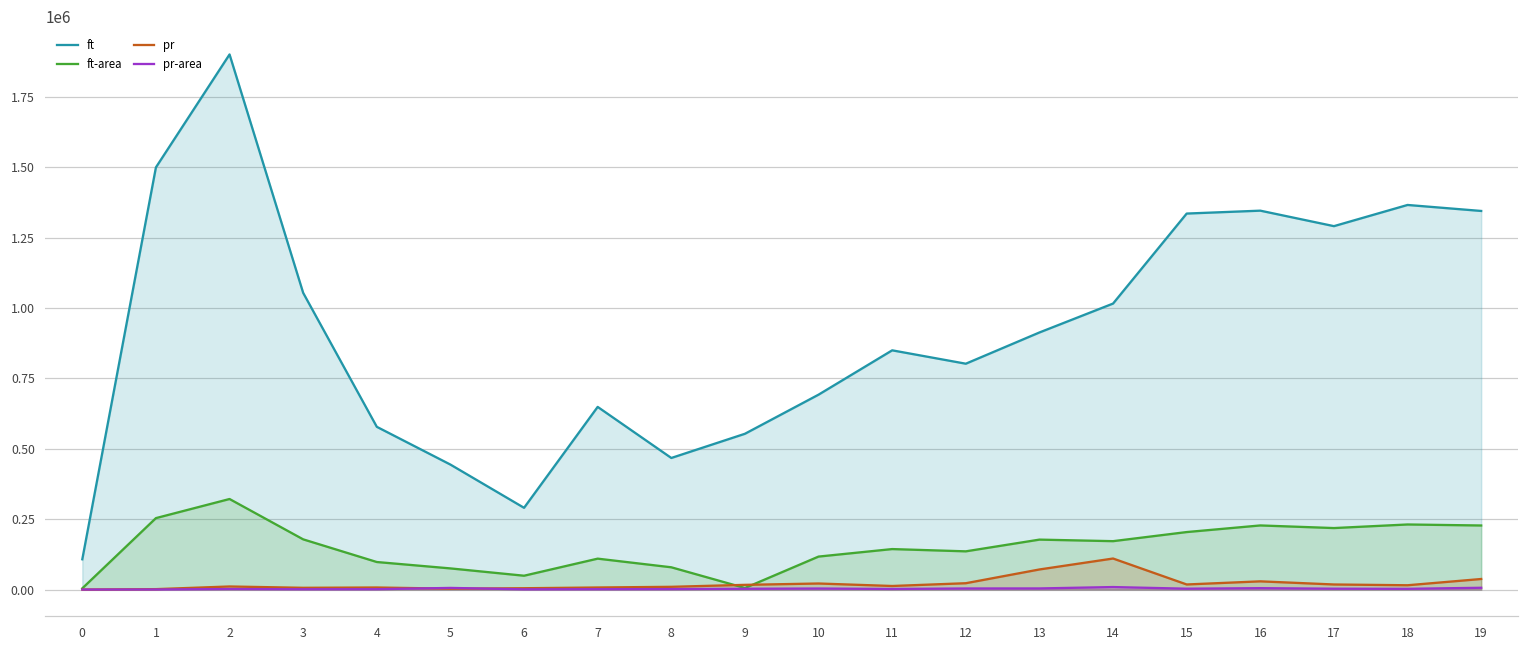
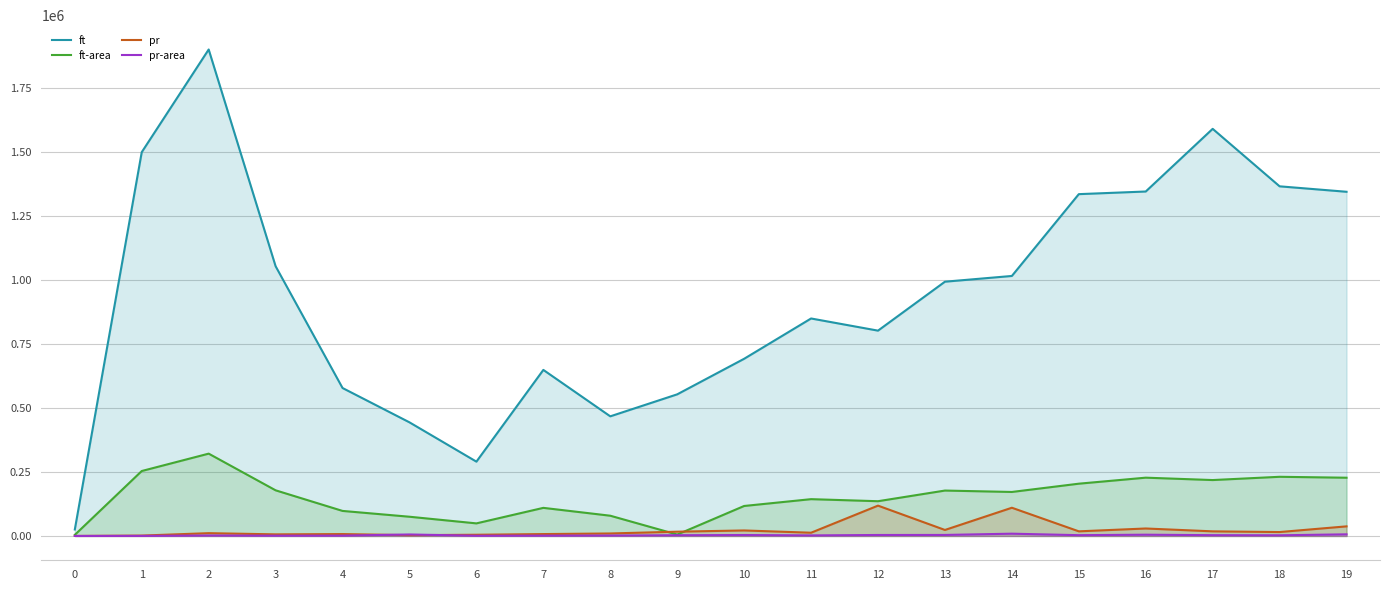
  {
    "ft": {
-     "0": 110000,
+     "0": 30000,
      "1": 1500000,
      "2": 1900000,
      "3": 1050000,
      "4": 580000,
      "5": 440000,
      "6": 290000,
      "7": 650000,
      "8": 470000,
      "9": 550000,
      "10": 690000,
      "11": 850000,
      "12": 800000,
-     "13": 910000,
+     "13": 990000,
      "14": 1020000,
      "15": 1340000,
      "16": 1350000,
-     "17": 1290000,
+     "17": 1590000,
      "18": 1370000,
      "19": 1350000
    },
    "ft-area": {
      "1": 250000,
      "2": 320000,
      "3": 180000,
      "4": 100000,
      "5": 80000,
      "6": 50000,
      "7": 110000,
      "8": 80000,
      "10": 120000,
      "11": 140000,
      "12": 140000,
      "13": 180000,
      "14": 170000,
      "15": 200000,
      "16": 230000,
      "17": 220000,
      "18": 230000,
      "19": 230000
    },
    "pr": {
      "9": 20000,
      "10": 20000,
      "11": 10000,
-     "12": 20000,
-     "13": 70000,
+     "12": 120000,
+     "13": 20000,
      "14": 110000,
      "15": 20000,
      "16": 30000,
      "17": 20000,
      "18": 20000,
      "19": 40000
    },
    "pr-area": {
      "10": 0,
      "11": 0,
      "12": 0,
      "13": 0,
      "14": 10000,
      "15": 0,
      "16": 0,
      "17": 0,
      "18": 0,
      "19": 10000
    }
  }
